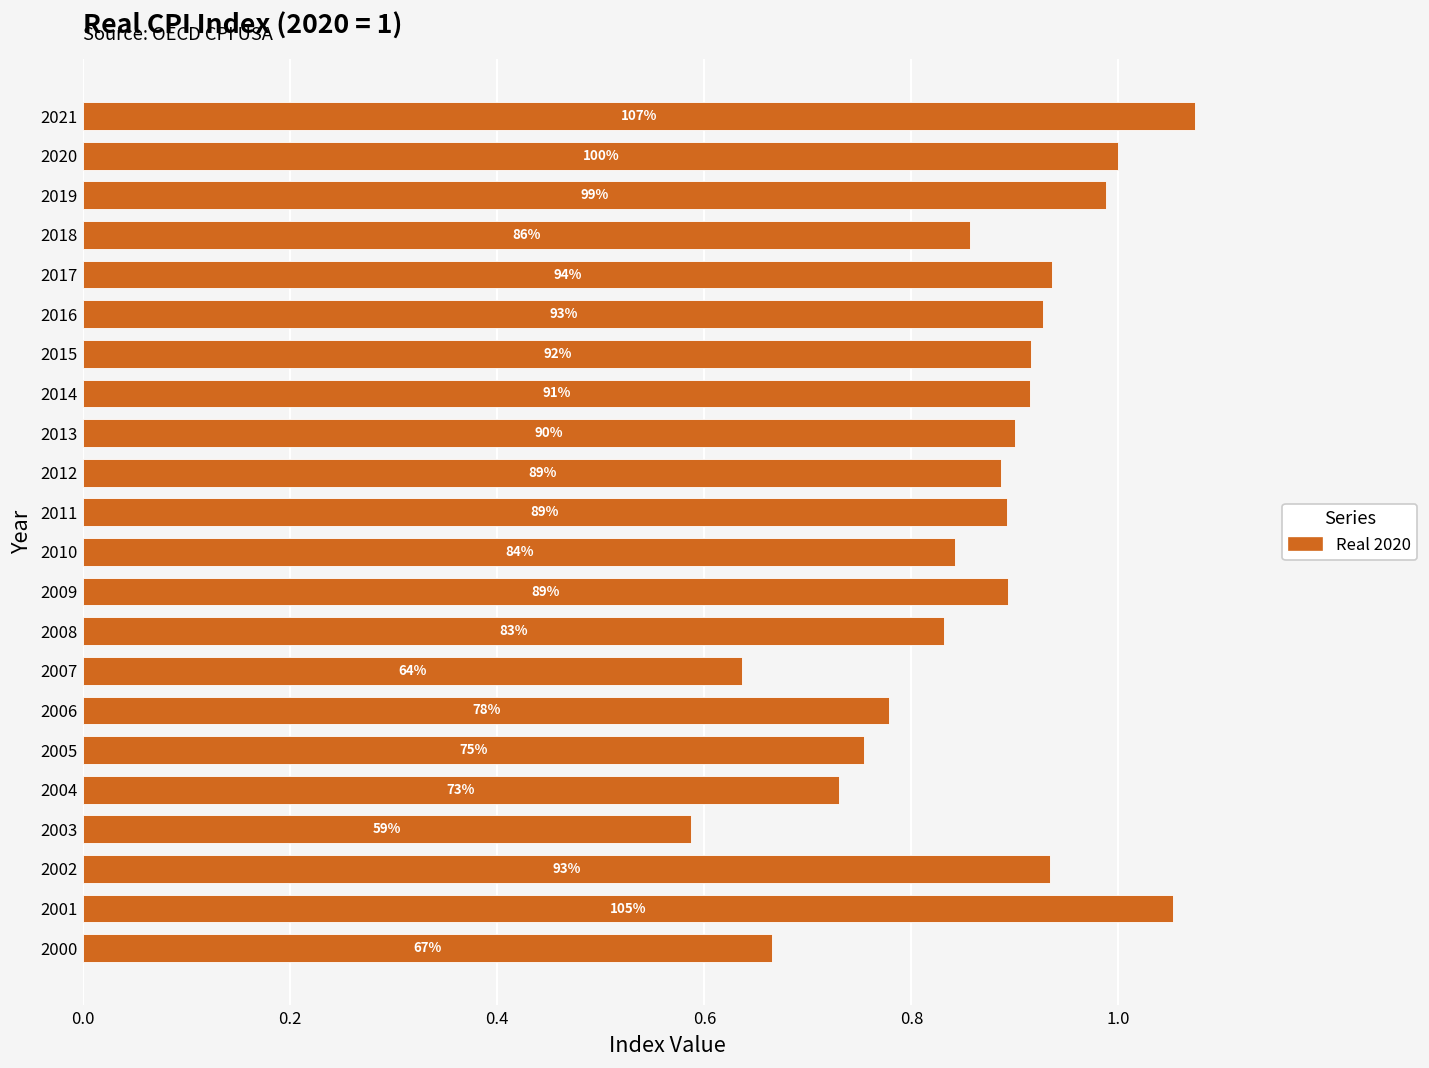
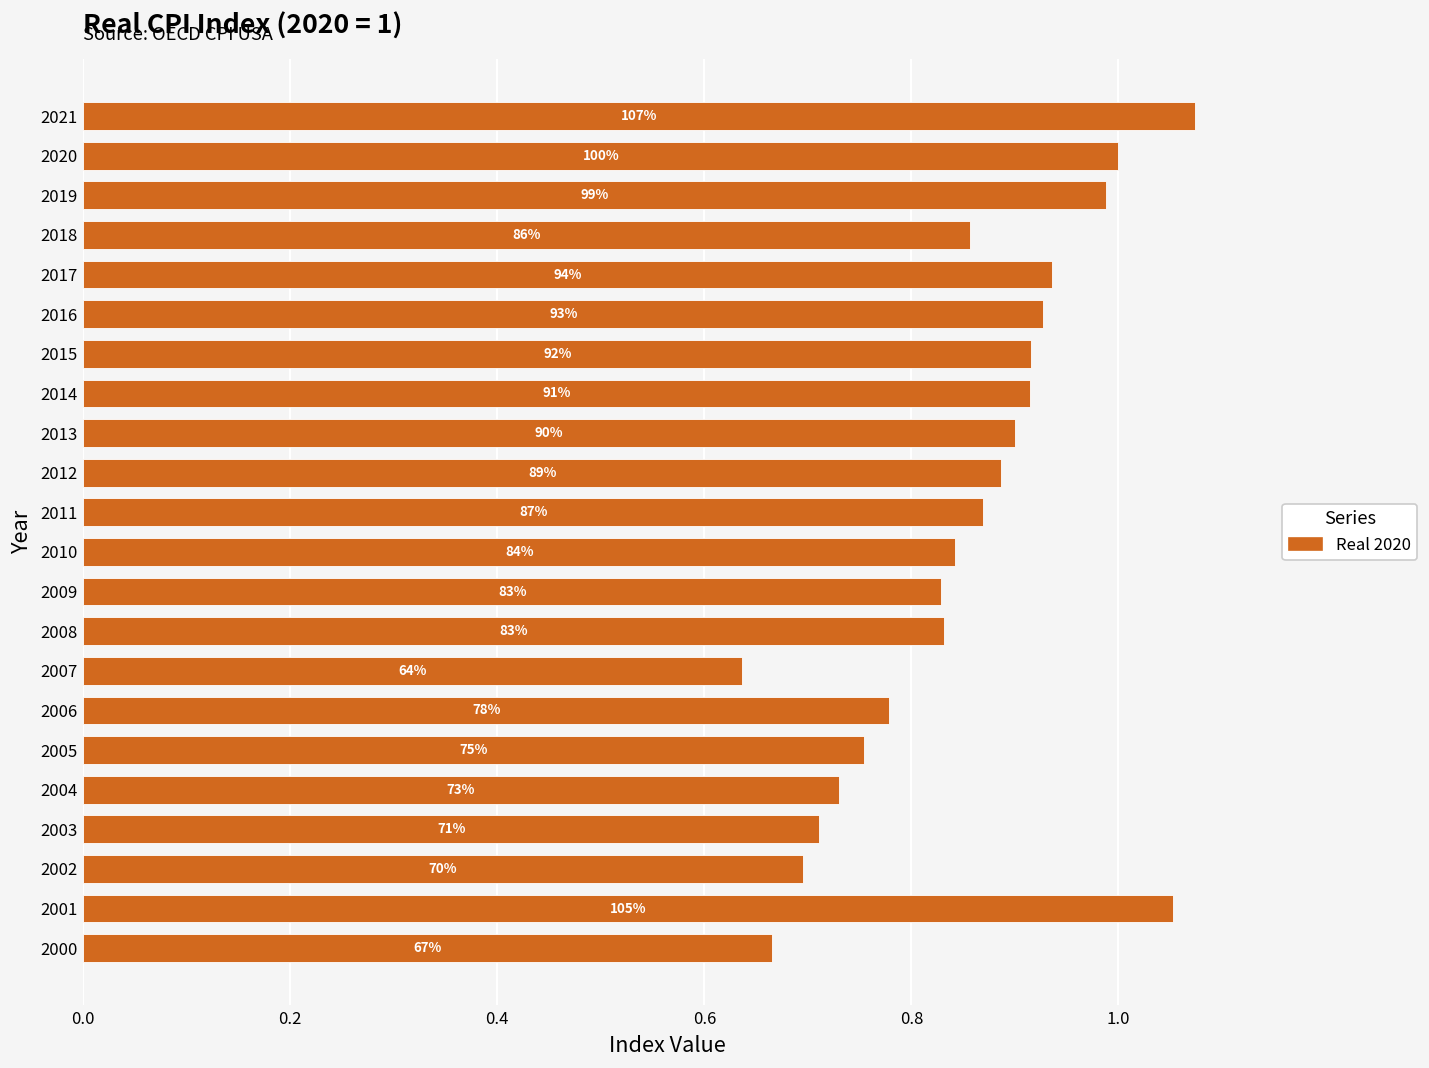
  {
    "2021": "107%",
    "2020": "100%",
    "2019": "99%",
    "2018": "86%",
    "2017": "94%",
    "2016": "93%",
    "2015": "92%",
    "2014": "91%",
    "2013": "90%",
    "2012": "89%",
-   "2011": "89%",
+   "2011": "87%",
    "2010": "84%",
-   "2009": "89%",
+   "2009": "83%",
    "2008": "83%",
    "2007": "64%",
    "2006": "78%",
    "2005": "75%",
    "2004": "73%",
-   "2003": "59%",
-   "2002": "93%",
+   "2003": "71%",
+   "2002": "70%",
    "2001": "105%",
    "2000": "67%"
  }
